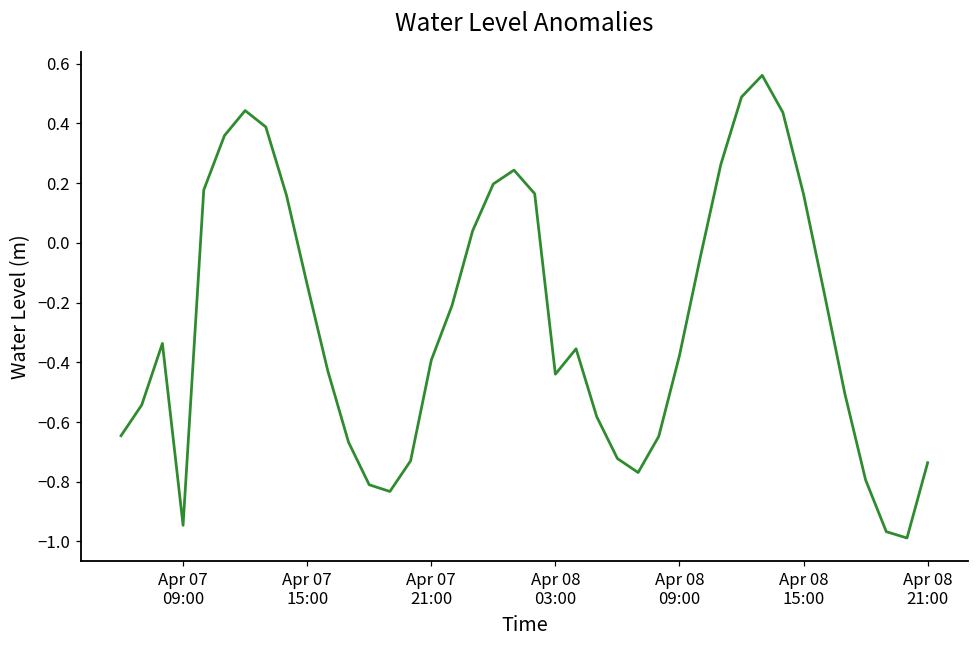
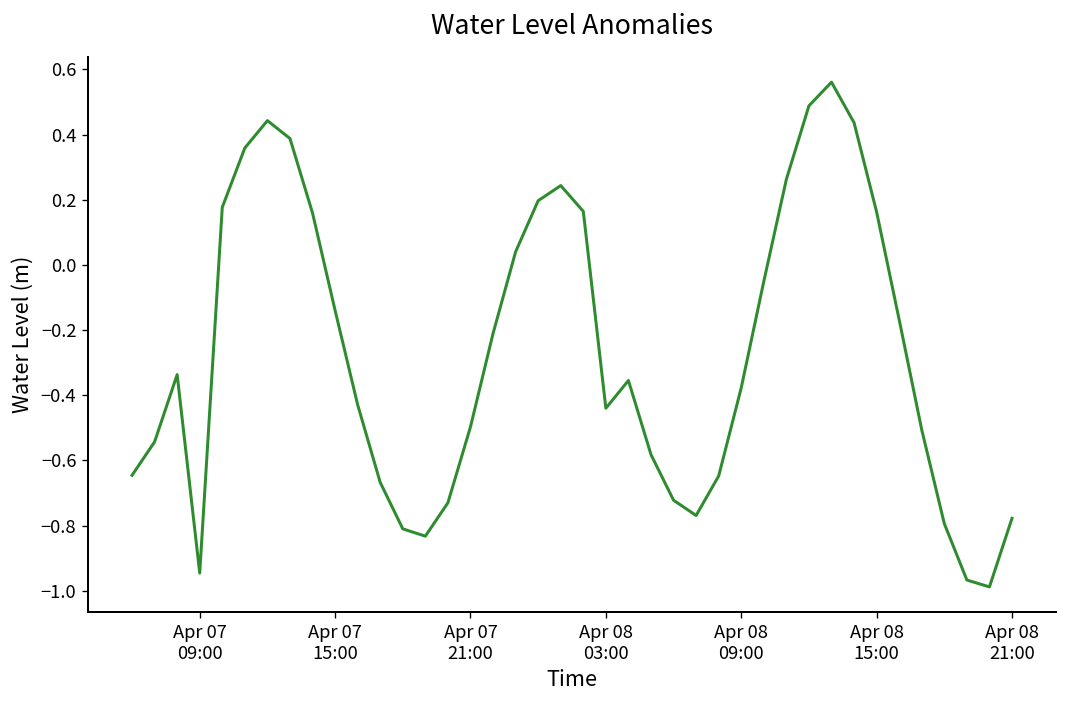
  {
    "Apr 07 09:00": -0.95,
    "Apr 07 15:00": -0.14,
-   "Apr 07 21:00": -0.39,
+   "Apr 07 21:00": -0.50,
    "Apr 08 03:00": -0.44,
    "Apr 08 09:00": -0.38,
    "Apr 08 15:00": 0.16,
-   "Apr 08 21:00": -0.74
+   "Apr 08 21:00": -0.78
  }
